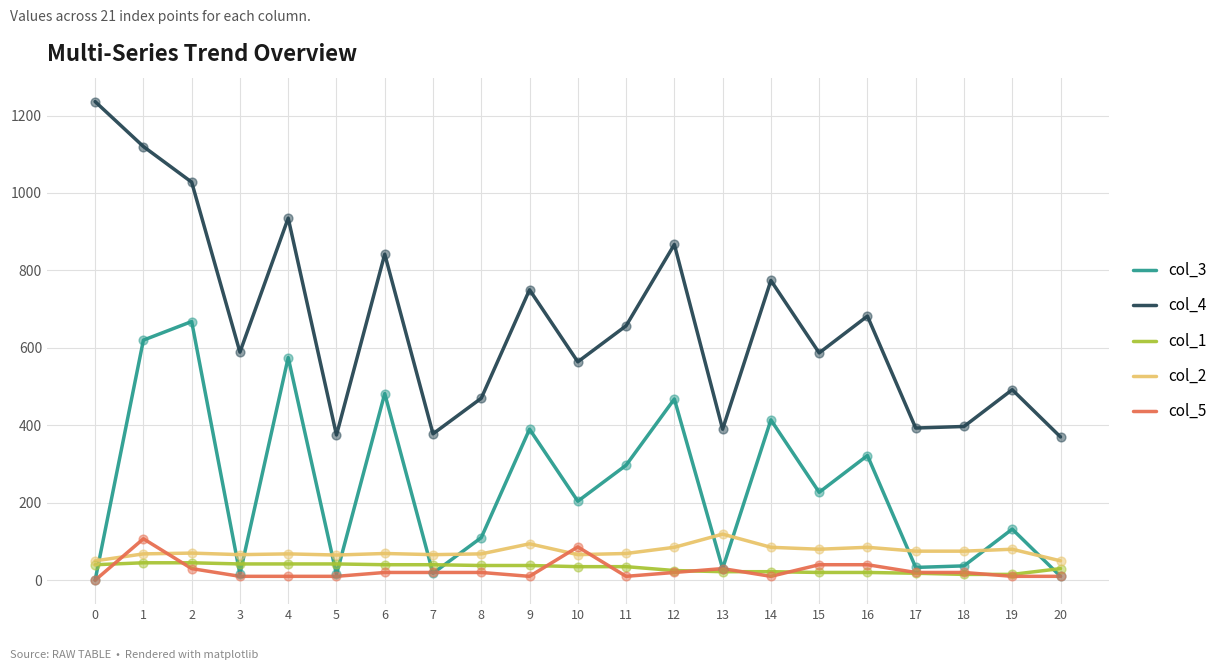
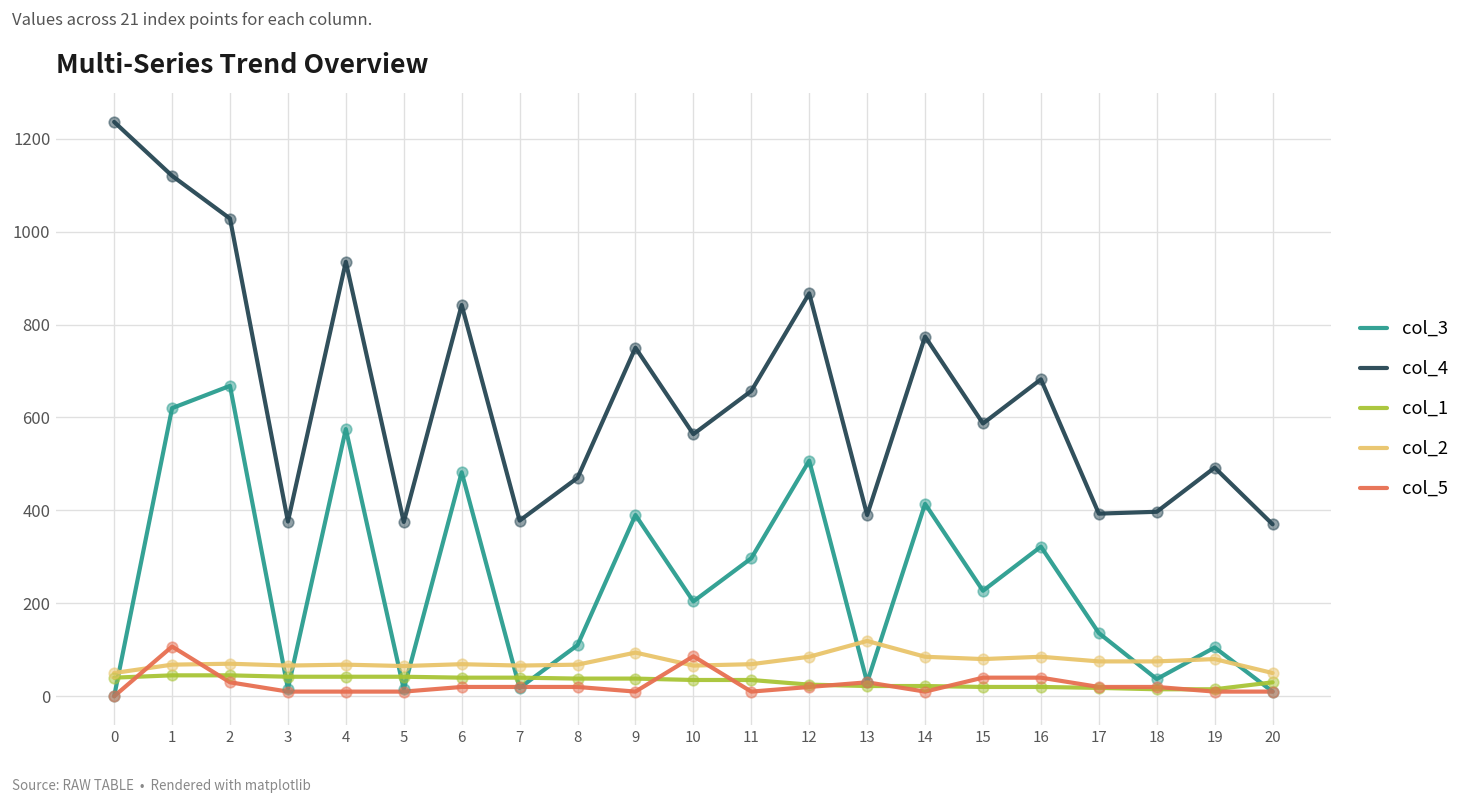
  {
    "col_3": {
      "1": 620,
      "2": 670,
      "4": 580,
      "6": 480,
      "8": 110,
      "9": 390,
      "10": 200,
      "11": 300,
-     "12": 470,
+     "12": 510,
      "14": 410,
      "15": 230,
      "16": 320,
-     "17": 30,
+     "17": 140,
      "18": 40,
-     "19": 130
+     "19": 110
    },
    "col_4": {
      "0": 1240,
      "1": 1120,
      "2": 1030,
-     "3": 590,
+     "3": 380,
      "4": 940,
      "5": 380,
      "6": 840,
      "7": 380,
      "8": 470,
      "9": 750,
      "10": 560,
      "11": 660,
      "12": 870,
      "13": 390,
      "14": 770,
      "15": 590,
      "16": 680,
      "17": 390,
      "18": 400,
      "19": 490,
      "20": 370
    },
    "col_1": {
      "0": 40,
      "1": 50,
      "2": 50,
      "3": 40,
      "4": 40,
      "5": 40,
      "6": 40,
      "7": 40,
      "8": 40,
      "9": 40,
      "10": 40,
      "11": 40,
      "13": 20,
      "14": 20,
      "15": 20,
      "16": 20,
      "20": 30
    },
    "col_2": {
      "0": 50,
      "1": 70,
      "2": 70,
      "3": 70,
      "4": 70,
      "5": 70,
      "6": 70,
      "7": 70,
      "8": 70,
      "9": 90,
      "10": 70,
      "11": 70,
      "12": 90,
      "13": 120,
      "14": 90,
      "15": 80,
      "16": 90,
      "17": 80,
      "18": 80,
      "19": 80,
      "20": 50
    },
    "col_5": {
      "1": 110,
      "2": 30,
      "4": 10,
      "6": 20,
      "8": 20,
      "9": 10,
      "10": 90,
      "11": 10,
      "14": 10,
      "15": 40,
      "16": 40
    }
  }
